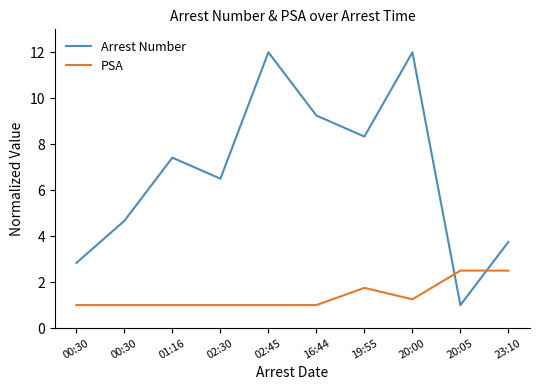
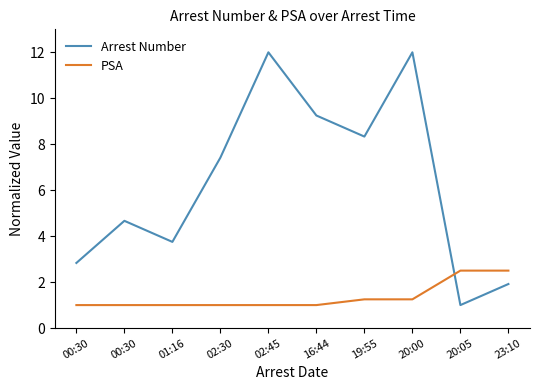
  {
    "Arrest Number": {
-     "01:16": 7.4,
-     "02:30": 6.5,
+     "01:16": 3.8,
+     "02:30": 7.4,
      "02:45": 12.0,
      "16:44": 9.3,
      "19:55": 8.3,
      "20:00": 12.0,
      "20:05": 1.0,
-     "23:10": 3.8
+     "23:10": 1.9
    },
    "PSA": {
      "01:16": 1.0,
      "02:30": 1.0,
      "02:45": 1.0,
      "16:44": 1.0,
-     "19:55": 1.8,
+     "19:55": 1.3,
      "20:00": 1.3,
      "20:05": 2.5,
      "23:10": 2.5
    }
  }
